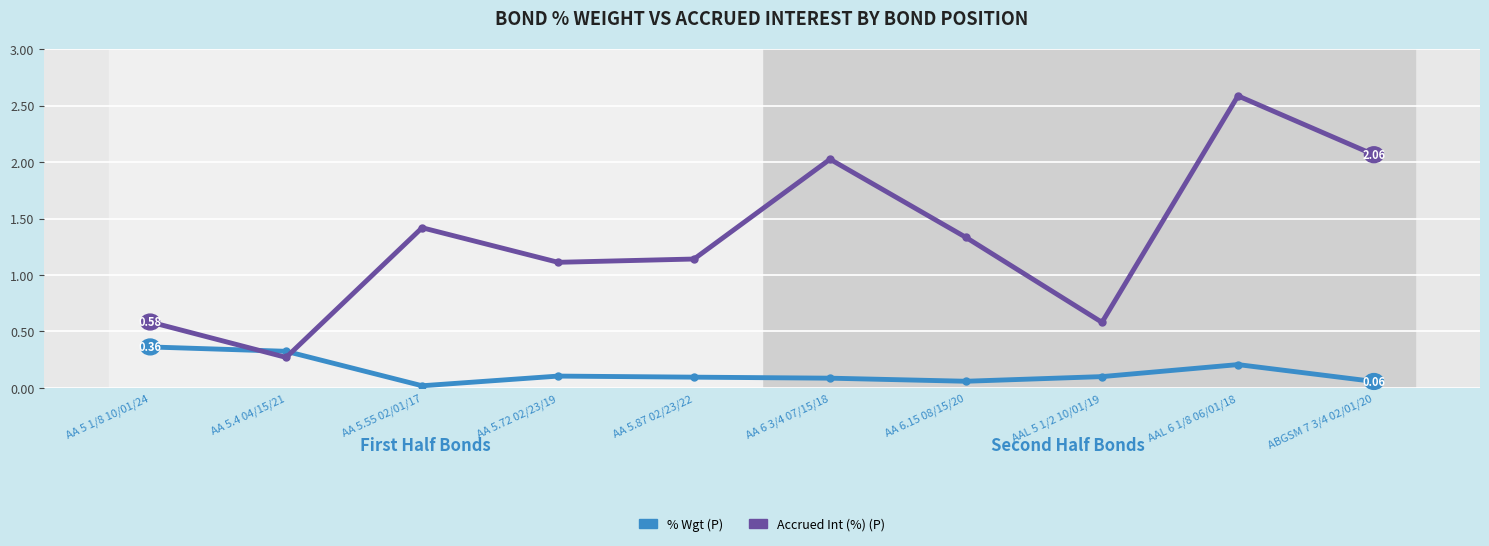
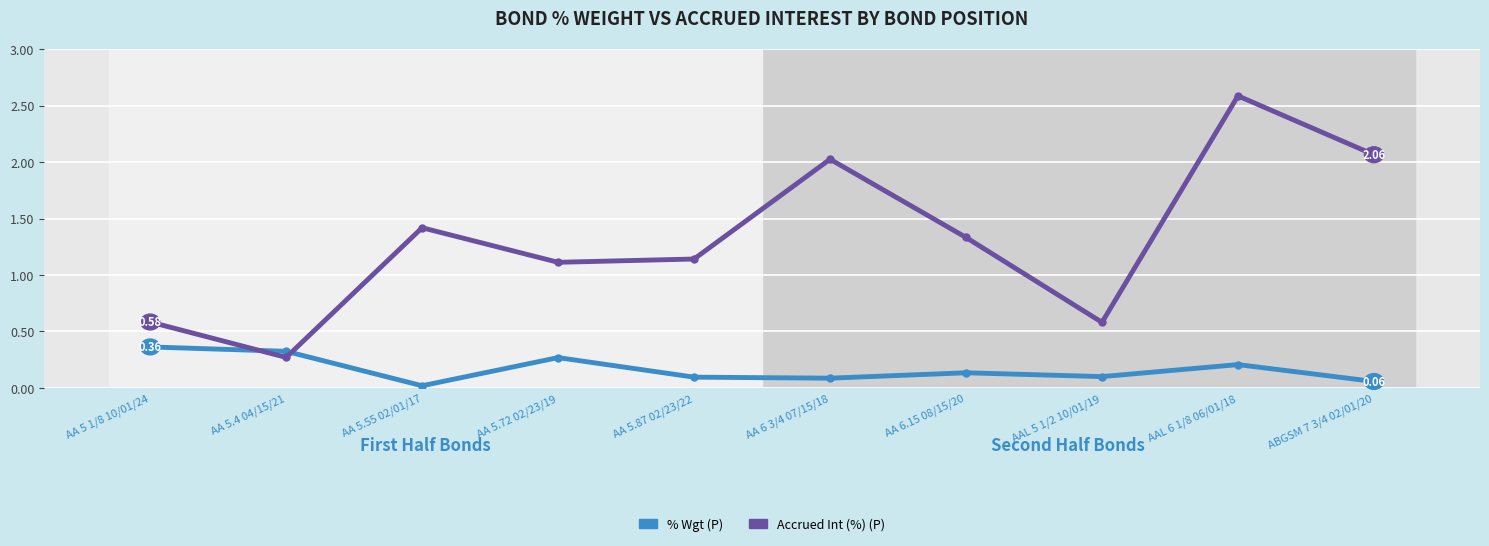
  {
    "% Wgt (P)": {
      "AA 5.4 04/15/21": 0.32,
      "AA 5.55 02/01/17": 0.02,
-     "AA 5.72 02/23/19": 0.10,
+     "AA 5.72 02/23/19": 0.27,
      "AA 5.87 02/23/22": 0.10,
      "AA 6 3/4 07/15/18": 0.09,
-     "AA 6.15 08/15/20": 0.06,
+     "AA 6.15 08/15/20": 0.13,
      "AAL 5 1/2 10/01/19": 0.10,
      "AAL 6 1/8 06/01/18": 0.21
    },
    "Accrued Int (%) (P)": {
      "AA 5.4 04/15/21": 0.27,
      "AA 5.55 02/01/17": 1.42,
      "AA 5.72 02/23/19": 1.11,
      "AA 5.87 02/23/22": 1.14,
      "AA 6 3/4 07/15/18": 2.03,
      "AA 6.15 08/15/20": 1.33,
      "AAL 5 1/2 10/01/19": 0.58,
      "AAL 6 1/8 06/01/18": 2.59
    }
  }
